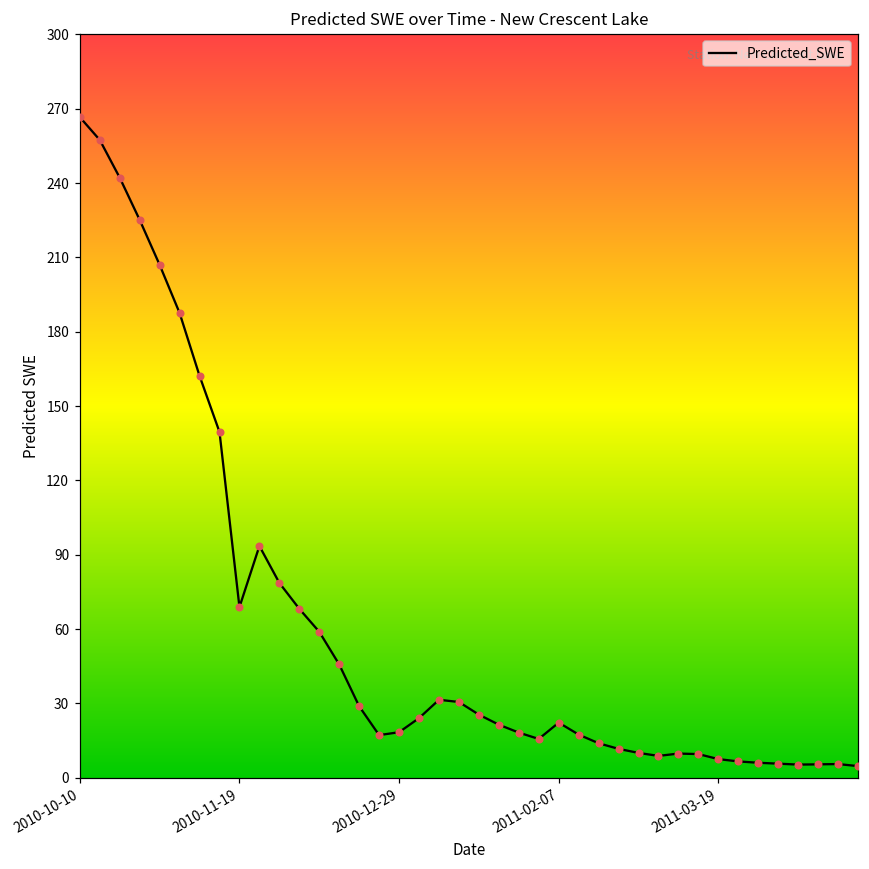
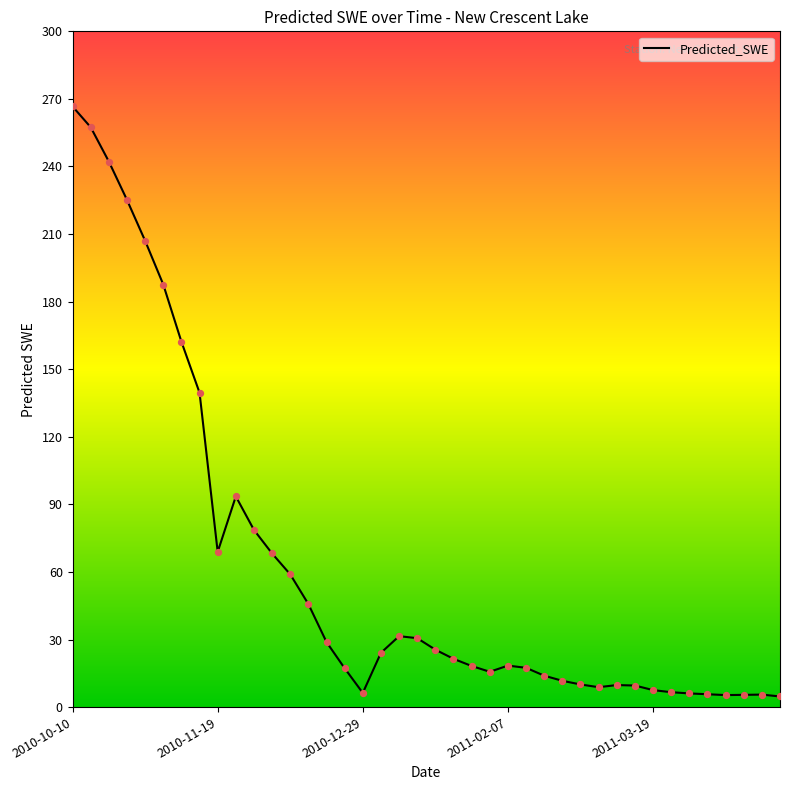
  {
    "2010-10-10": 267,
    "2010-11-19": 69,
-   "2010-12-29": 18,
-   "2011-02-07": 22,
+   "2010-12-29": 6,
+   "2011-02-07": 18,
    "2011-03-19": 8
  }
